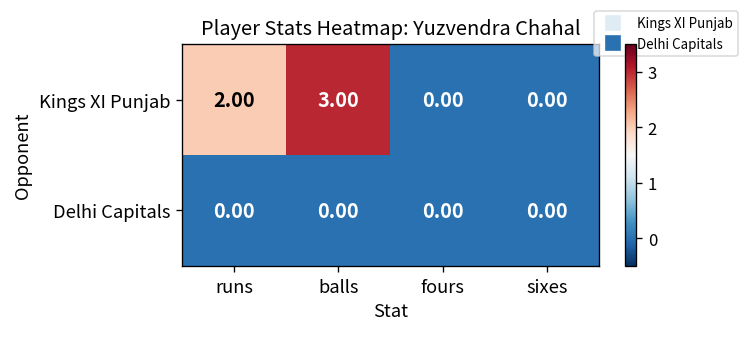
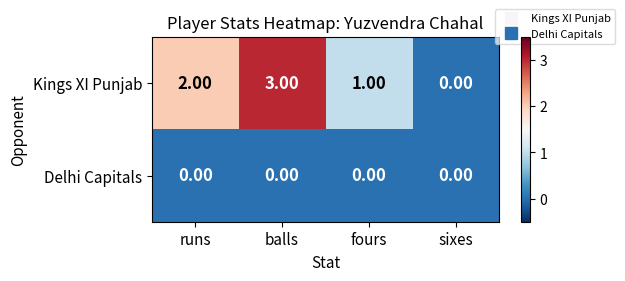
  {
    "Kings XI Punjab": {
      "runs": 2.00,
      "balls": 3.00,
-     "fours": 0.00,
+     "fours": 1.00,
      "sixes": 0.00
    },
    "Delhi Capitals": {
      "runs": 0.00,
      "balls": 0.00,
      "fours": 0.00,
      "sixes": 0.00
    }
  }
